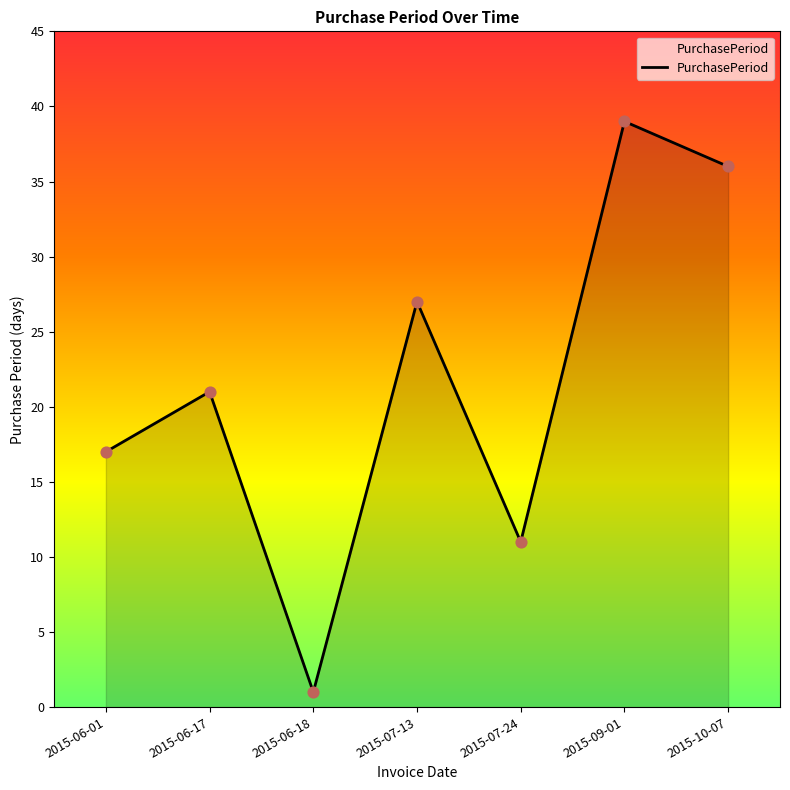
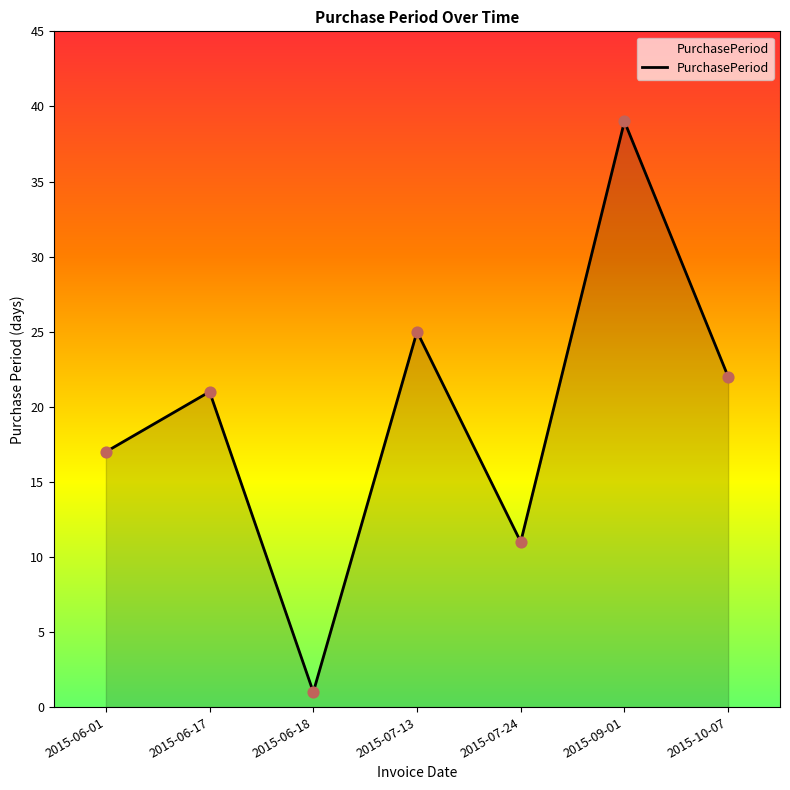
  {
    "2015-06-01": 17,
    "2015-06-17": 21,
    "2015-06-18": 1,
-   "2015-07-13": 27,
+   "2015-07-13": 25,
    "2015-07-24": 11,
    "2015-09-01": 39,
-   "2015-10-07": 36
+   "2015-10-07": 22
  }
